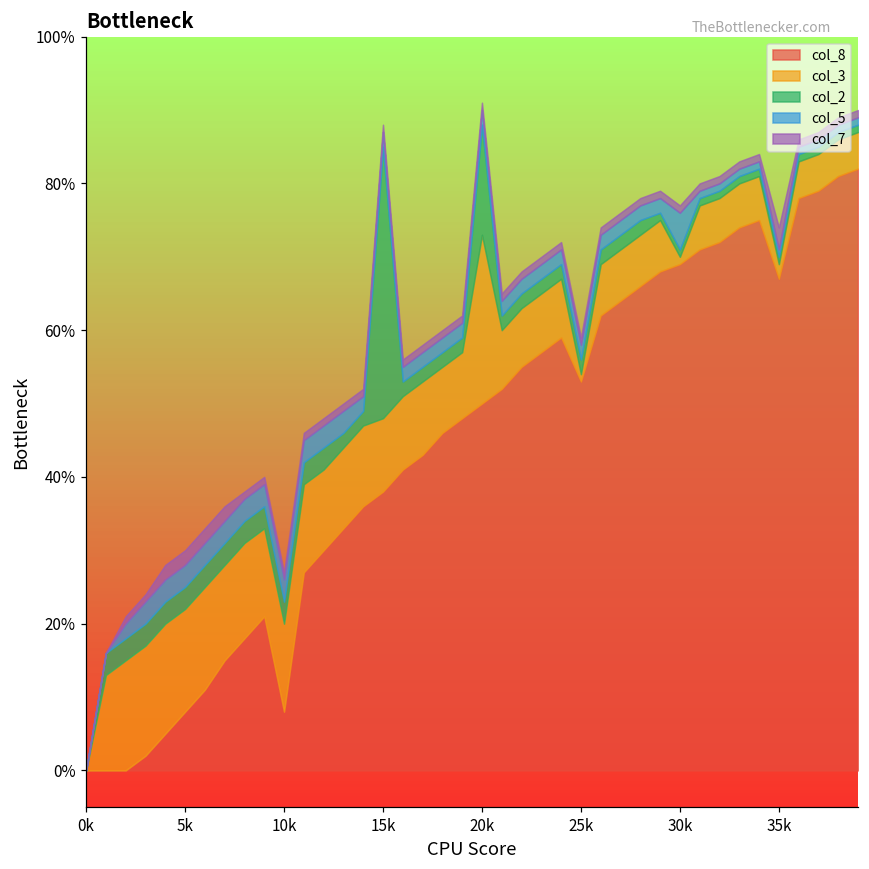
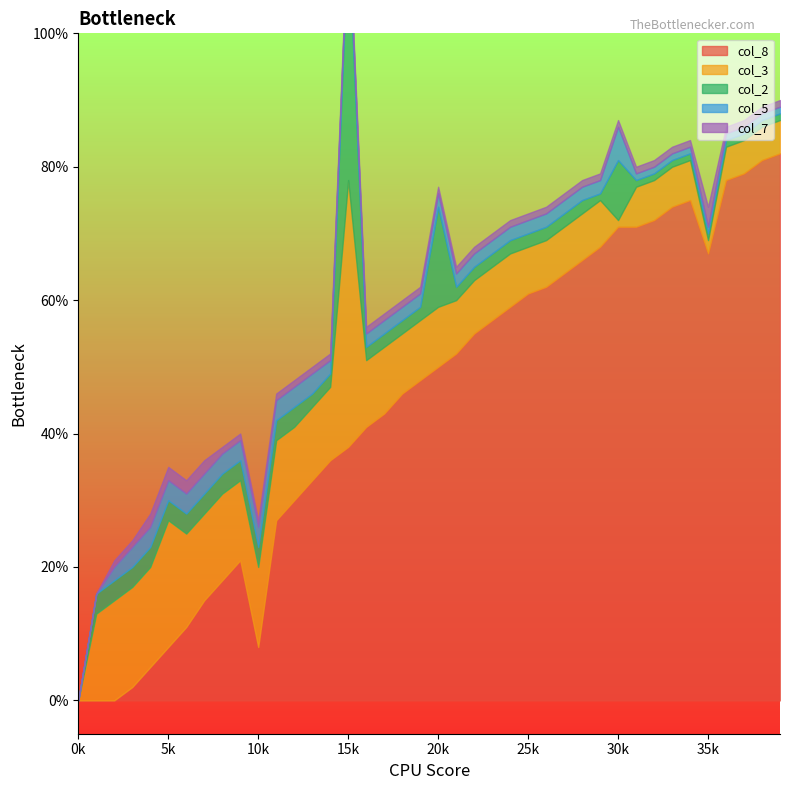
  {
    "col_8": {
      "5k": "8%",
      "10k": "8%",
      "15k": "38%",
      "20k": "50%",
-     "25k": "53%",
-     "30k": "69%",
+     "25k": "61%",
+     "30k": "71%",
      "35k": "67%"
    },
    "col_3": {
-     "5k": "14%",
+     "5k": "19%",
      "10k": "12%",
-     "15k": "10%",
-     "20k": "23%",
-     "25k": "1%",
+     "15k": "40%",
+     "20k": "9%",
+     "25k": "7%",
      "30k": "1%",
      "35k": "2%"
    },
    "col_2": {
      "5k": "3%",
      "10k": "3%",
      "20k": "15%",
      "25k": "2%",
-     "30k": "1%",
+     "30k": "9%",
      "35k": "1%"
    },
    "col_5": {
      "5k": "3%",
      "10k": "3%",
      "20k": "2%",
      "25k": "2%",
      "30k": "5%",
      "35k": "1%"
    },
    "col_7": {
      "5k": "2%",
      "10k": "1%",
      "20k": "1%",
      "25k": "1%",
      "30k": "1%",
      "35k": "3%"
    }
  }
